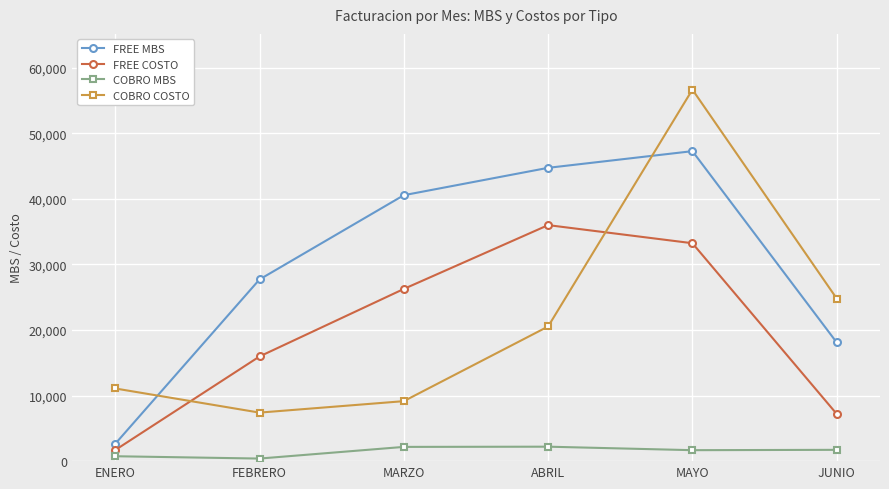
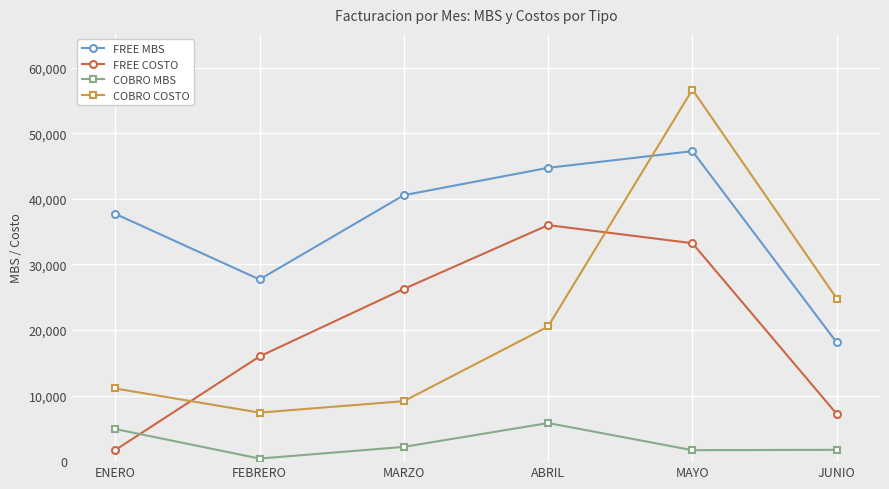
  {
    "FREE MBS": {
-     "ENERO": "3,000",
+     "ENERO": "38,000",
      "FEBRERO": "28,000",
      "MARZO": "41,000",
      "ABRIL": "45,000",
      "MAYO": "47,000",
      "JUNIO": "18,000"
    },
    "COBRO MBS": {
-     "ENERO": "1,000",
+     "ENERO": "5,000",
      "FEBRERO": "0",
      "MARZO": "2,000",
-     "ABRIL": "2,000",
+     "ABRIL": "6,000",
      "MAYO": "2,000",
      "JUNIO": "2,000"
    }
  }
